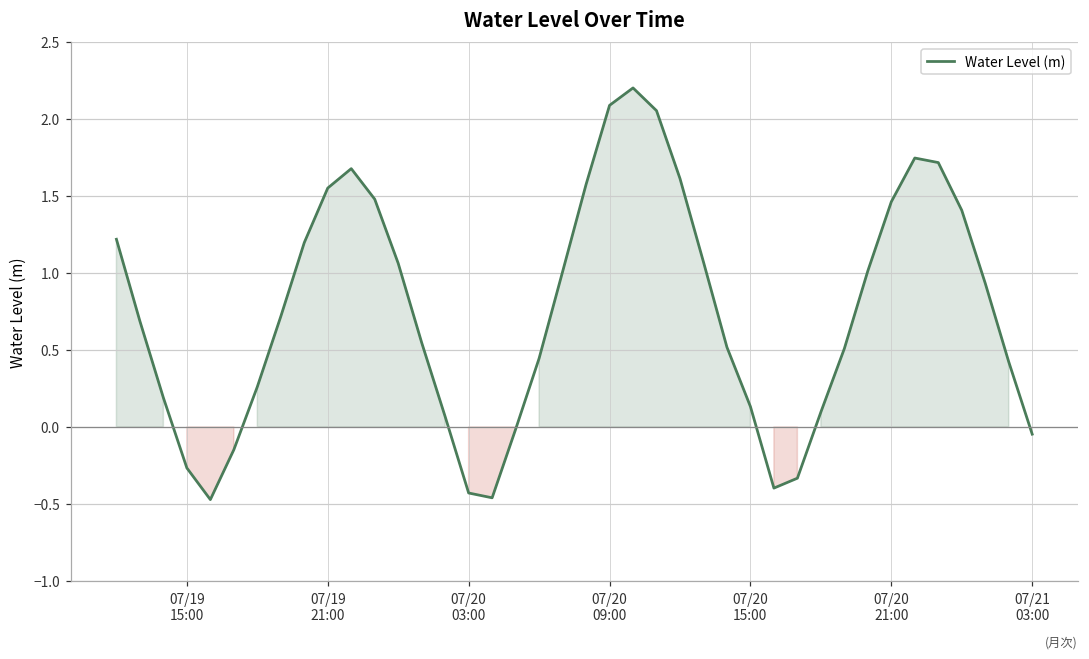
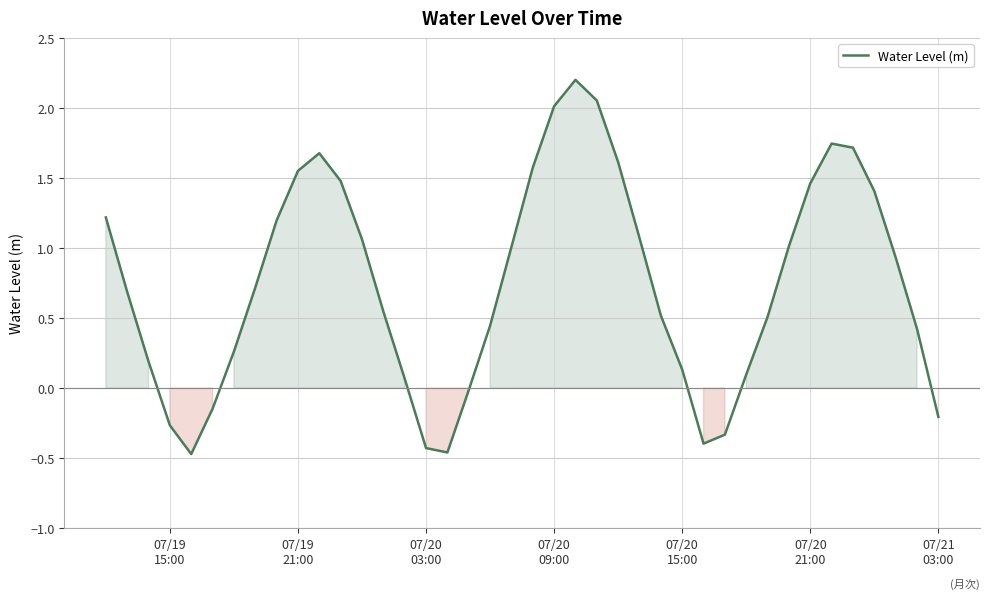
  {
    "07/19 15:00": -0.27,
    "07/19 21:00": 1.55,
    "07/20 03:00": -0.43,
-   "07/20 09:00": 2.09,
+   "07/20 09:00": 2.01,
    "07/20 15:00": 0.13,
    "07/20 21:00": 1.46,
-   "07/21 03:00": -0.05
+   "07/21 03:00": -0.21
  }
